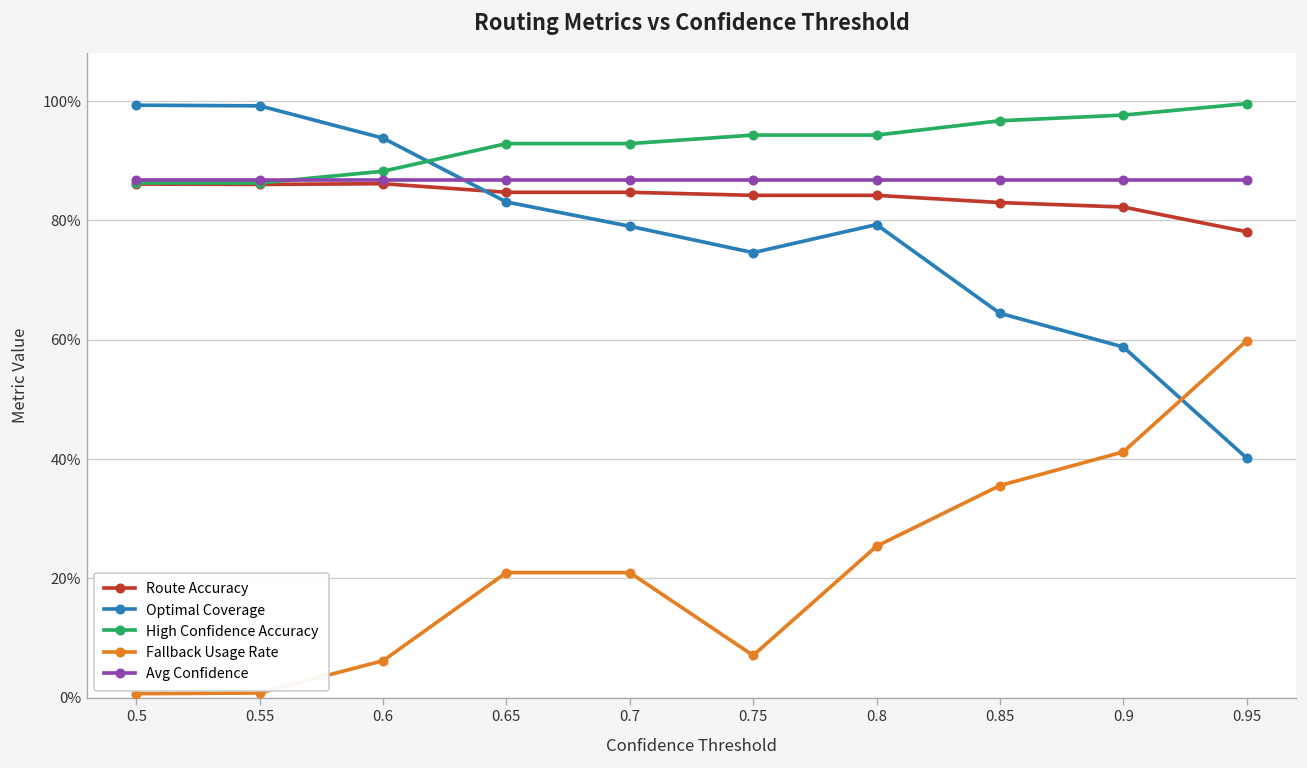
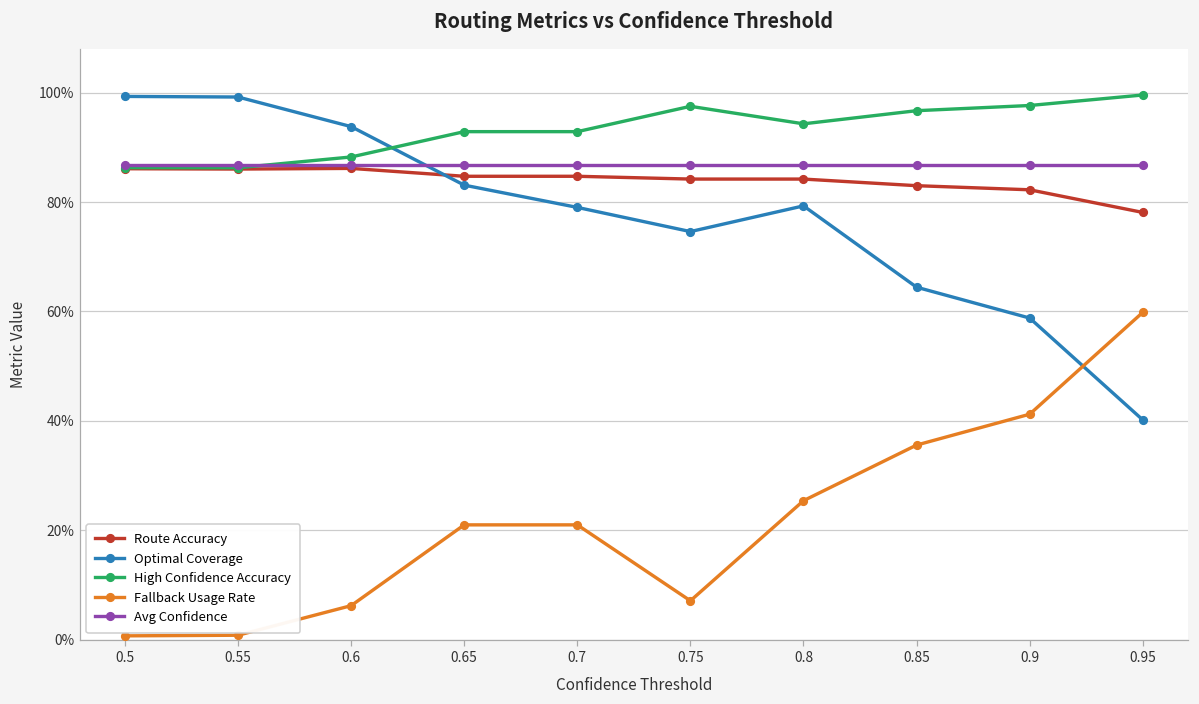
  {
    "Route Accuracy": {
      "0.6": "86%",
      "0.65": "85%",
      "0.7": "85%",
      "0.75": "84%",
      "0.8": "84%",
      "0.85": "83%",
      "0.9": "82%",
      "0.95": "78%"
    },
    "Optimal Coverage": {
      "0.5": "99%",
      "0.55": "99%",
      "0.6": "94%",
      "0.65": "83%",
      "0.7": "79%",
      "0.75": "75%",
      "0.8": "79%",
      "0.85": "64%",
      "0.9": "59%",
      "0.95": "40%"
    },
    "High Confidence Accuracy": {
      "0.6": "88%",
      "0.65": "93%",
      "0.7": "93%",
-     "0.75": "94%",
+     "0.75": "98%",
      "0.8": "94%",
      "0.85": "97%",
      "0.9": "98%",
      "0.95": "100%"
    },
    "Fallback Usage Rate": {
      "0.5": "1%",
      "0.55": "1%",
      "0.6": "6%",
      "0.65": "21%",
      "0.7": "21%",
      "0.75": "7%",
      "0.8": "25%",
      "0.85": "36%",
      "0.9": "41%",
      "0.95": "60%"
    },
    "Avg Confidence": {
      "0.5": "87%",
      "0.55": "87%",
      "0.6": "87%",
      "0.65": "87%",
      "0.7": "87%",
      "0.75": "87%",
      "0.8": "87%",
      "0.85": "87%",
      "0.9": "87%",
      "0.95": "87%"
    }
  }
